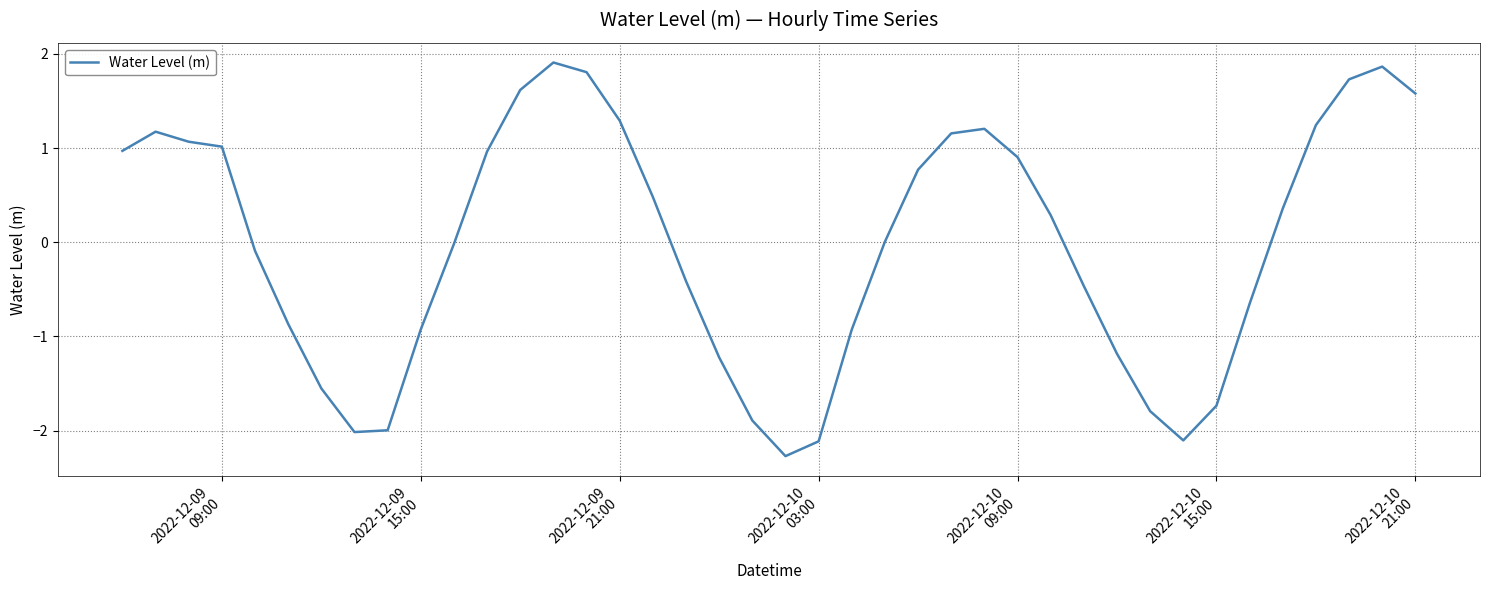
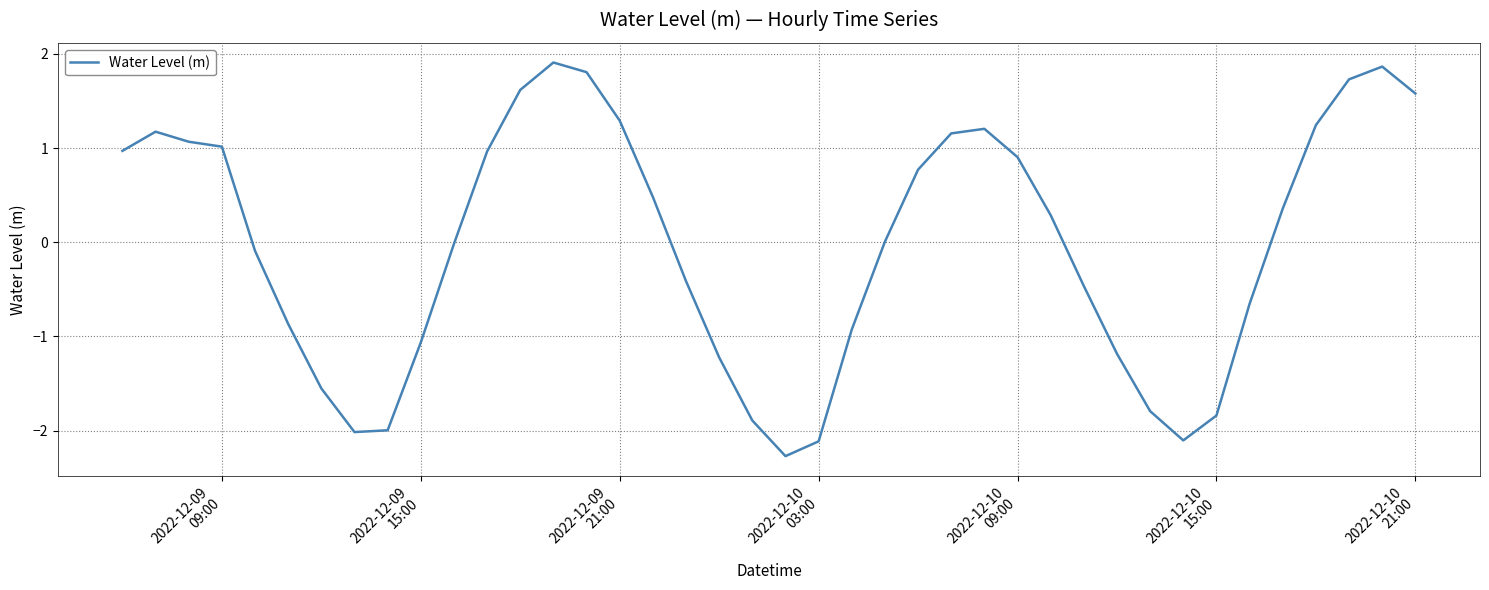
  {
    "2022-12-09 09:00": 1.0,
-   "2022-12-09 15:00": -0.9,
+   "2022-12-09 15:00": -1.1,
    "2022-12-09 21:00": 1.3,
    "2022-12-10 03:00": -2.1,
    "2022-12-10 09:00": 0.9,
-   "2022-12-10 15:00": -1.7,
+   "2022-12-10 15:00": -1.8,
    "2022-12-10 21:00": 1.6
  }
